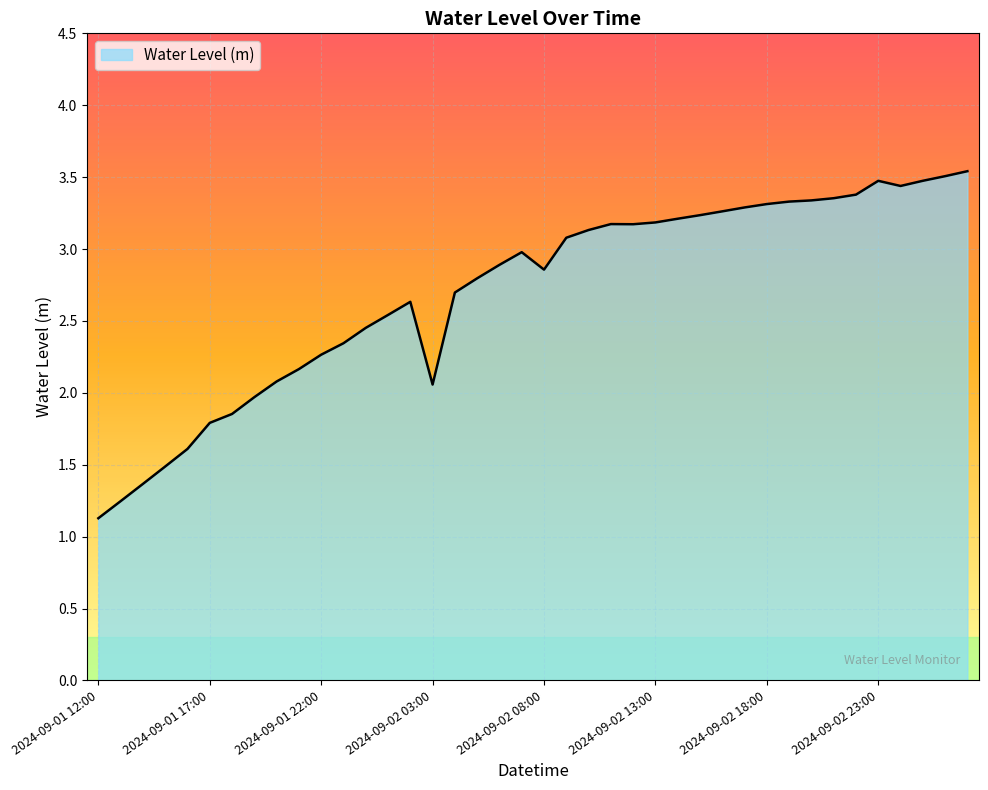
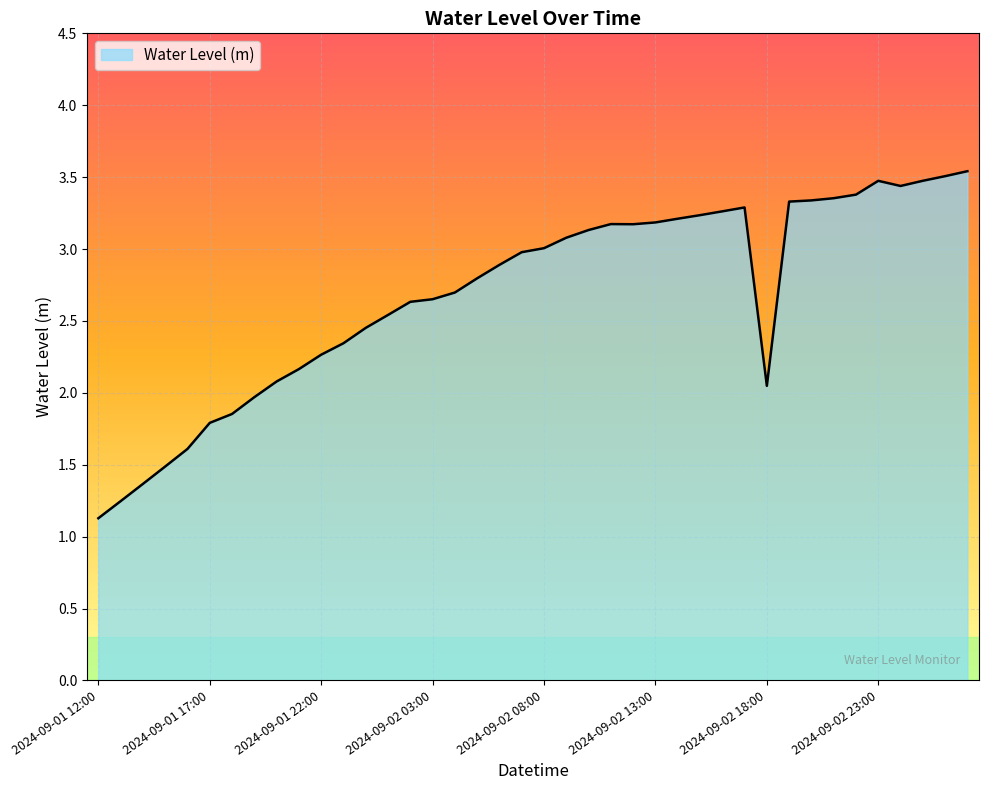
  {
    "2024-09-01 12:00": 1.13,
    "2024-09-01 17:00": 1.79,
    "2024-09-01 22:00": 2.27,
-   "2024-09-02 03:00": 2.06,
-   "2024-09-02 08:00": 2.86,
+   "2024-09-02 03:00": 2.65,
+   "2024-09-02 08:00": 3.01,
    "2024-09-02 13:00": 3.18,
-   "2024-09-02 18:00": 3.31,
+   "2024-09-02 18:00": 2.05,
    "2024-09-02 23:00": 3.47
  }
